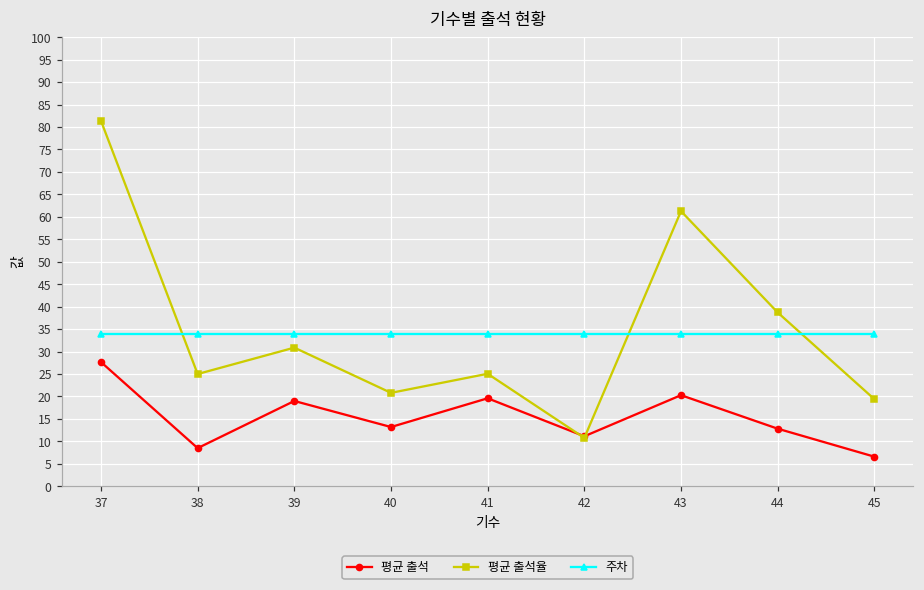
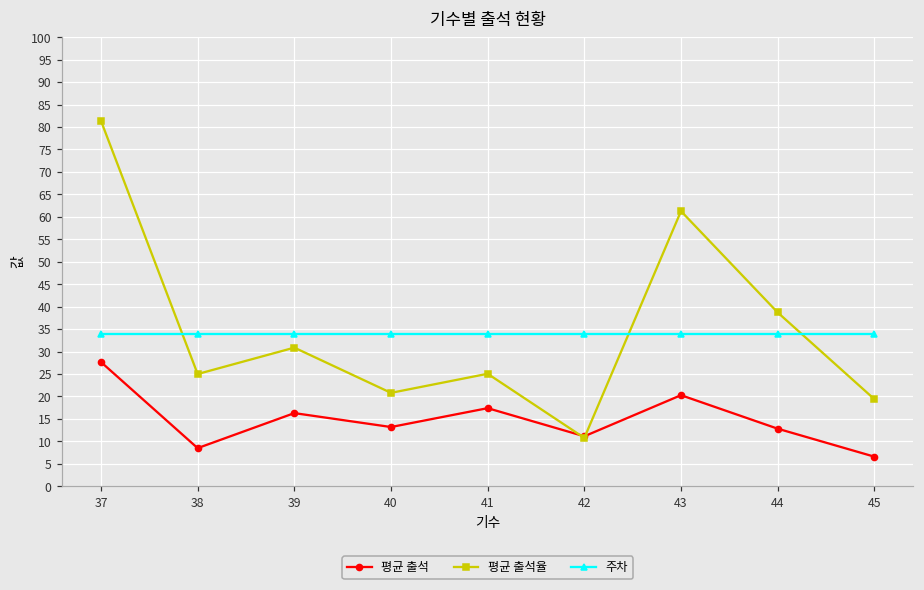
  {
    "평균 출석": {
      "37": 28,
      "38": 9,
-     "39": 19,
+     "39": 16,
      "40": 13,
-     "41": 20,
+     "41": 17,
      "43": 20,
      "44": 13,
      "45": 7
    },
    "평균 출석율": {
      "37": 81,
      "38": 25,
      "39": 31,
      "40": 21,
      "41": 25,
      "43": 61,
      "44": 39,
      "45": 19
    },
    "주차": {
      "37": 34,
      "38": 34,
      "39": 34,
      "40": 34,
      "41": 34,
      "42": 34,
      "43": 34,
      "44": 34,
      "45": 34
    }
  }
